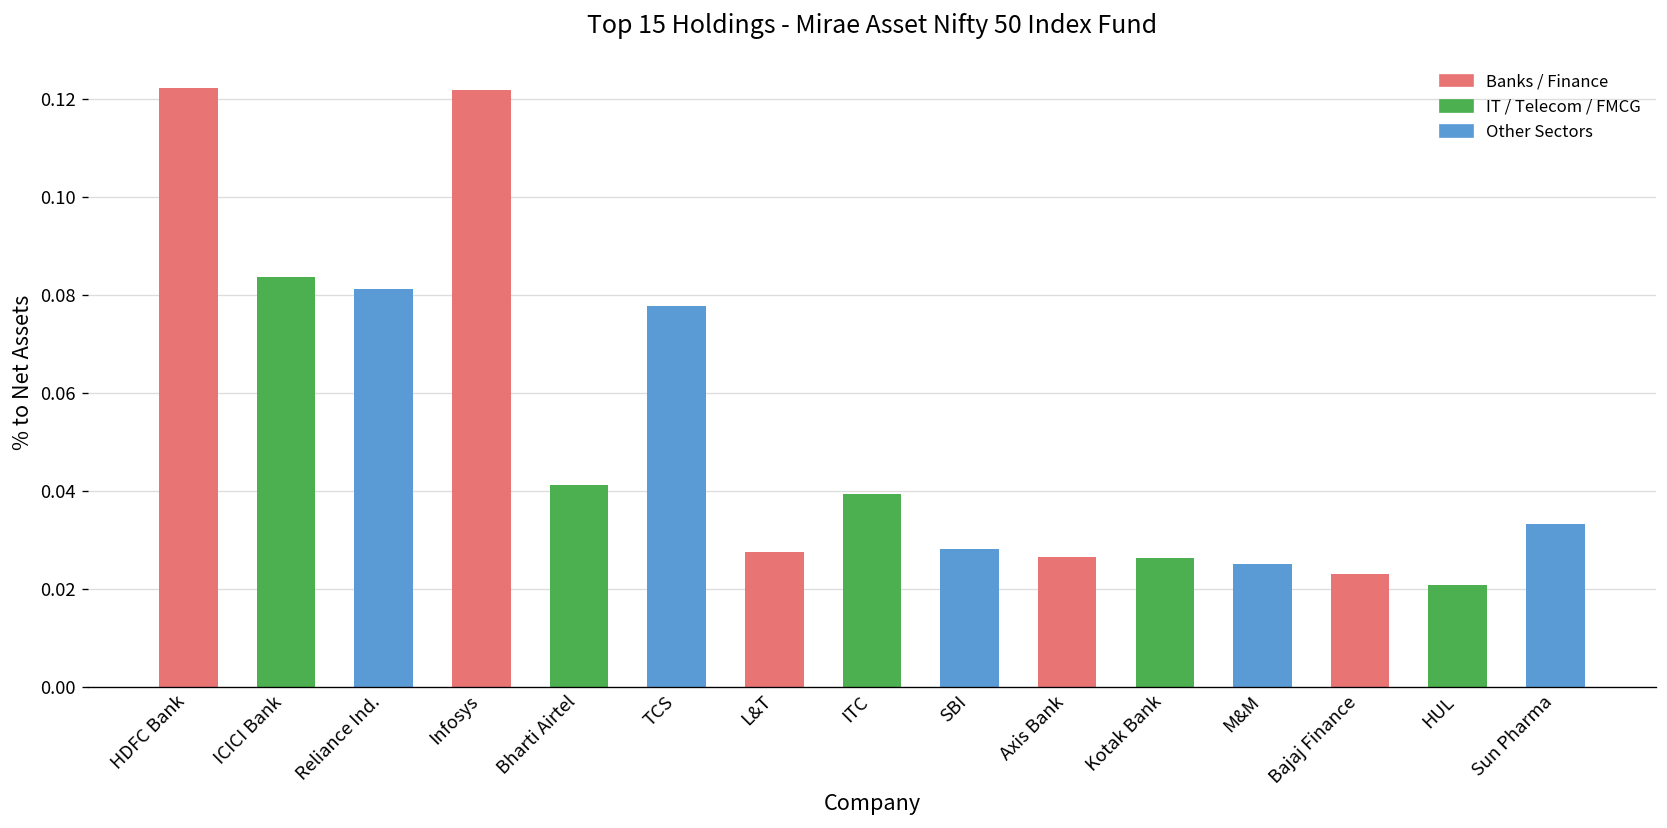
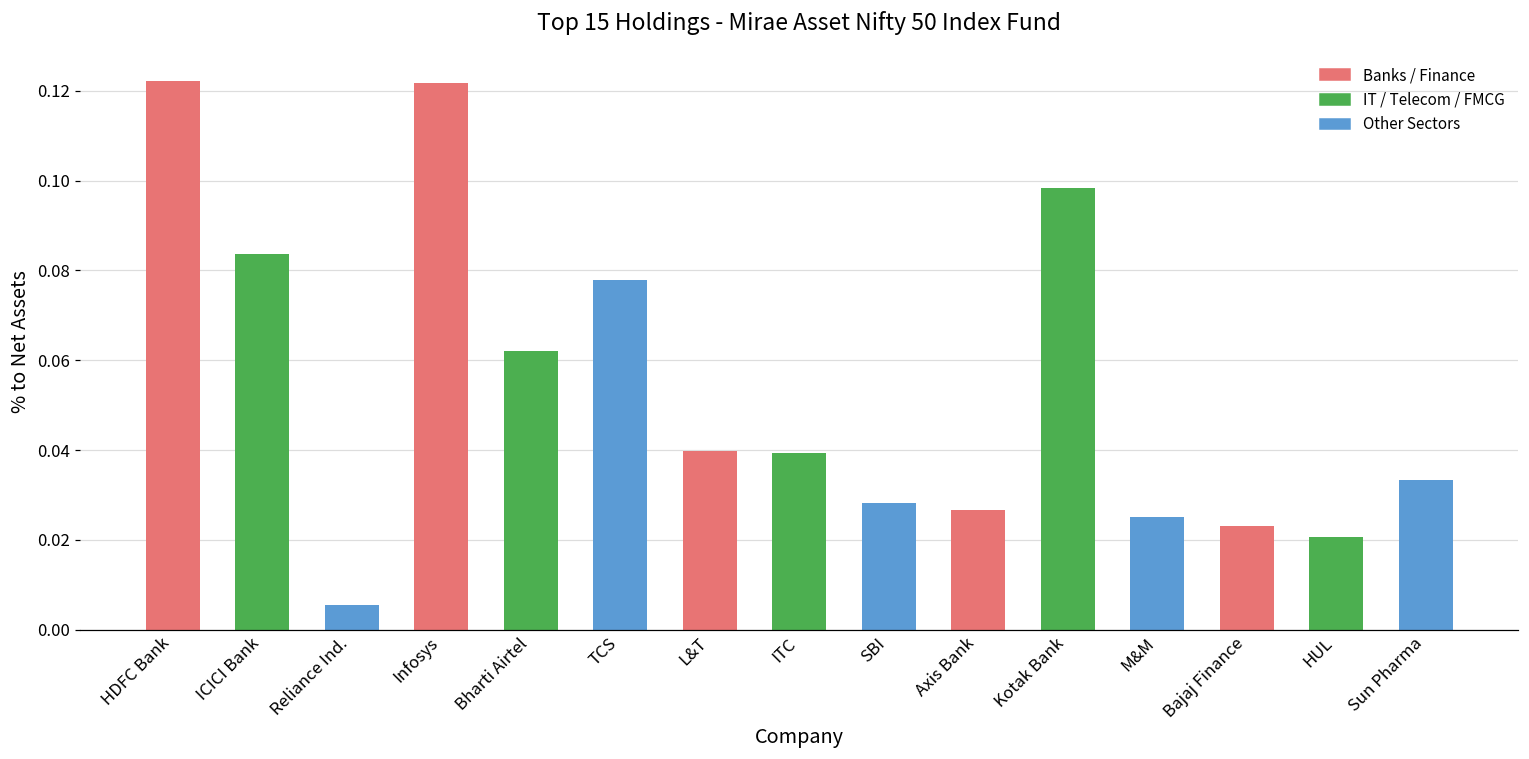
  {
    "HDFC Bank": 0.122,
    "ICICI Bank": 0.084,
-   "Reliance Ind.": 0.081,
+   "Reliance Ind.": 0.006,
    "Infosys": 0.122,
-   "Bharti Airtel": 0.041,
+   "Bharti Airtel": 0.062,
    "TCS": 0.078,
-   "L&T": 0.028,
+   "L&T": 0.040,
    "ITC": 0.039,
    "SBI": 0.028,
    "Axis Bank": 0.027,
-   "Kotak Bank": 0.026,
+   "Kotak Bank": 0.098,
    "M&M": 0.025,
    "Bajaj Finance": 0.023,
    "HUL": 0.021,
    "Sun Pharma": 0.033
  }
